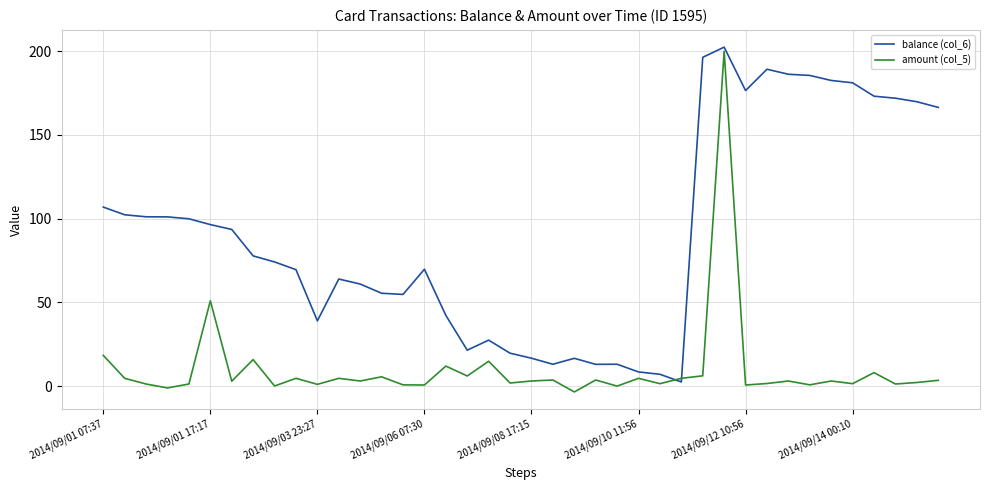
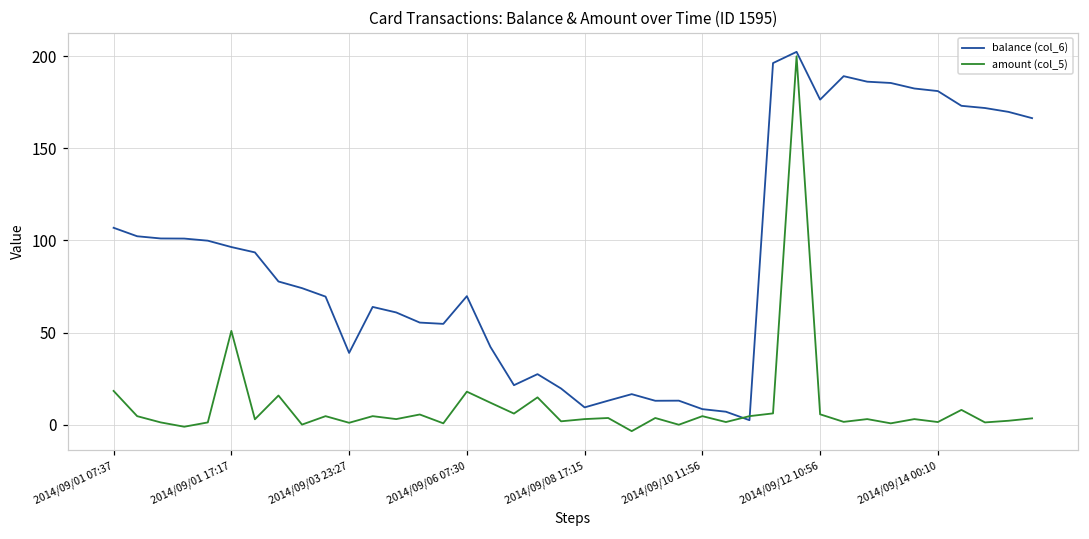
  {
    "balance (col_6)": {
      "2014/09/01 07:37": 107,
      "2014/09/01 17:17": 96,
      "2014/09/03 23:27": 39,
      "2014/09/06 07:30": 70,
-     "2014/09/08 17:15": 17,
+     "2014/09/08 17:15": 9,
      "2014/09/10 11:56": 8,
      "2014/09/12 10:56": 176,
      "2014/09/14 00:10": 181
    },
    "amount (col_5)": {
      "2014/09/01 07:37": 18,
      "2014/09/01 17:17": 51,
      "2014/09/03 23:27": 1,
-     "2014/09/06 07:30": 1,
+     "2014/09/06 07:30": 18,
      "2014/09/08 17:15": 3,
      "2014/09/10 11:56": 5,
-     "2014/09/12 10:56": 1,
+     "2014/09/12 10:56": 6,
      "2014/09/14 00:10": 1
    }
  }
